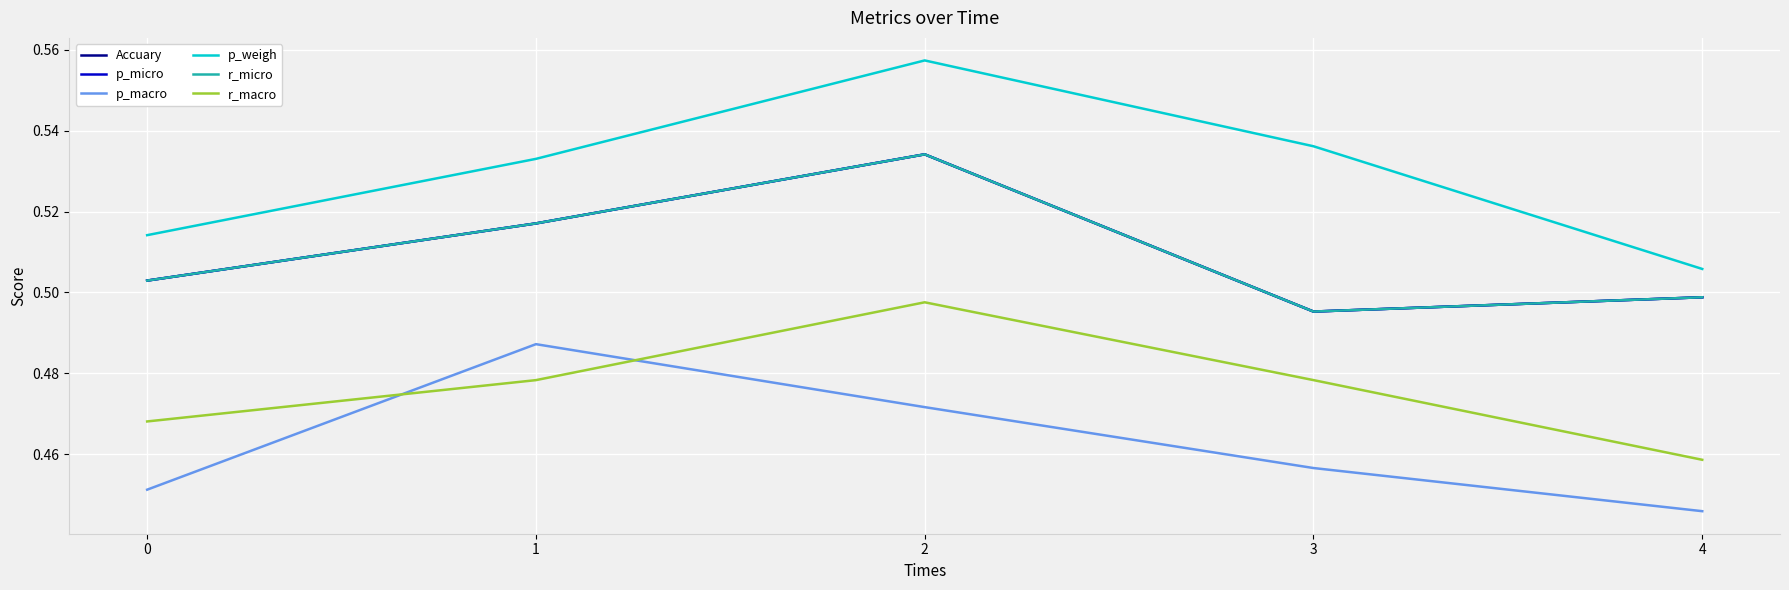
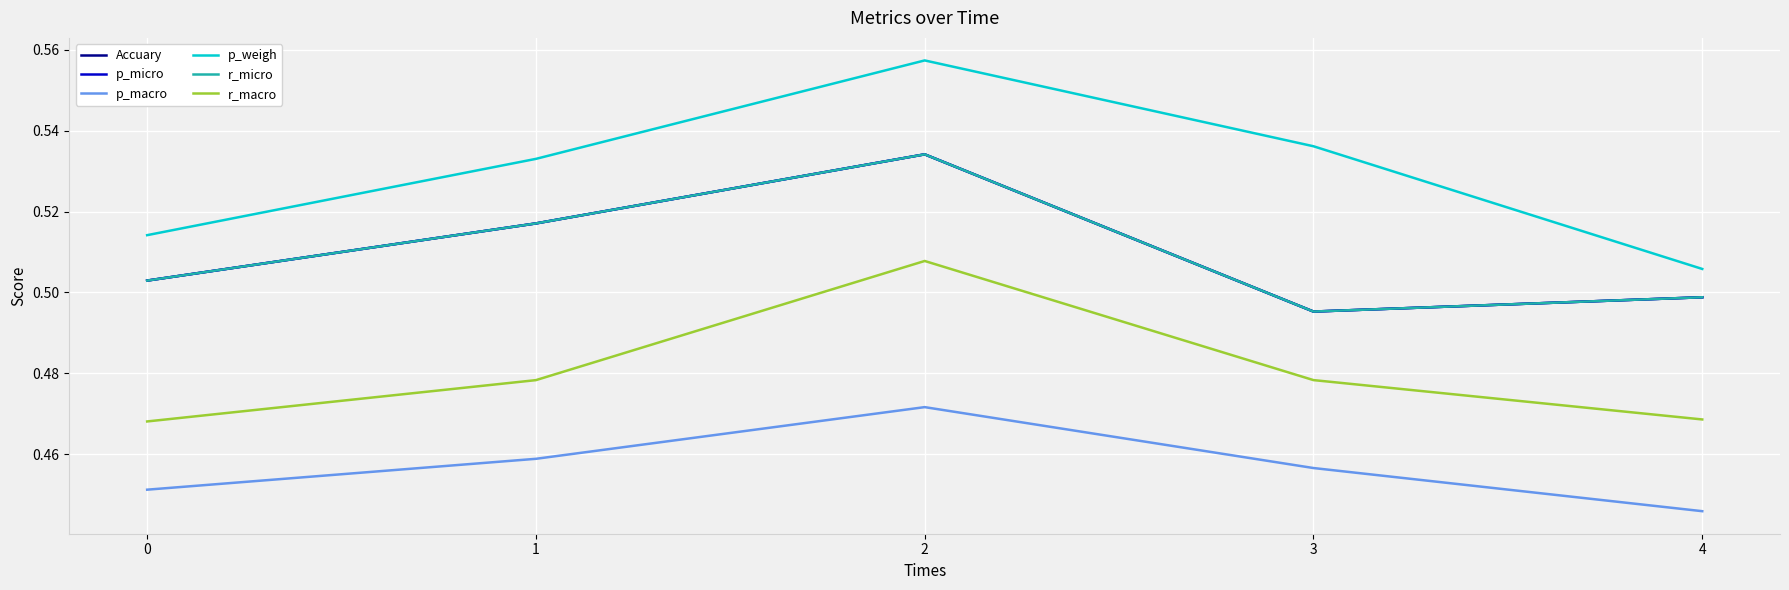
  {
    "p_macro": {
      "0": 0.451,
-     "1": 0.487,
+     "1": 0.459,
      "2": 0.472,
      "3": 0.457,
      "4": 0.446
    },
    "r_macro": {
      "0": 0.468,
      "1": 0.478,
-     "2": 0.498,
+     "2": 0.508,
      "3": 0.478,
-     "4": 0.459
+     "4": 0.469
    }
  }
